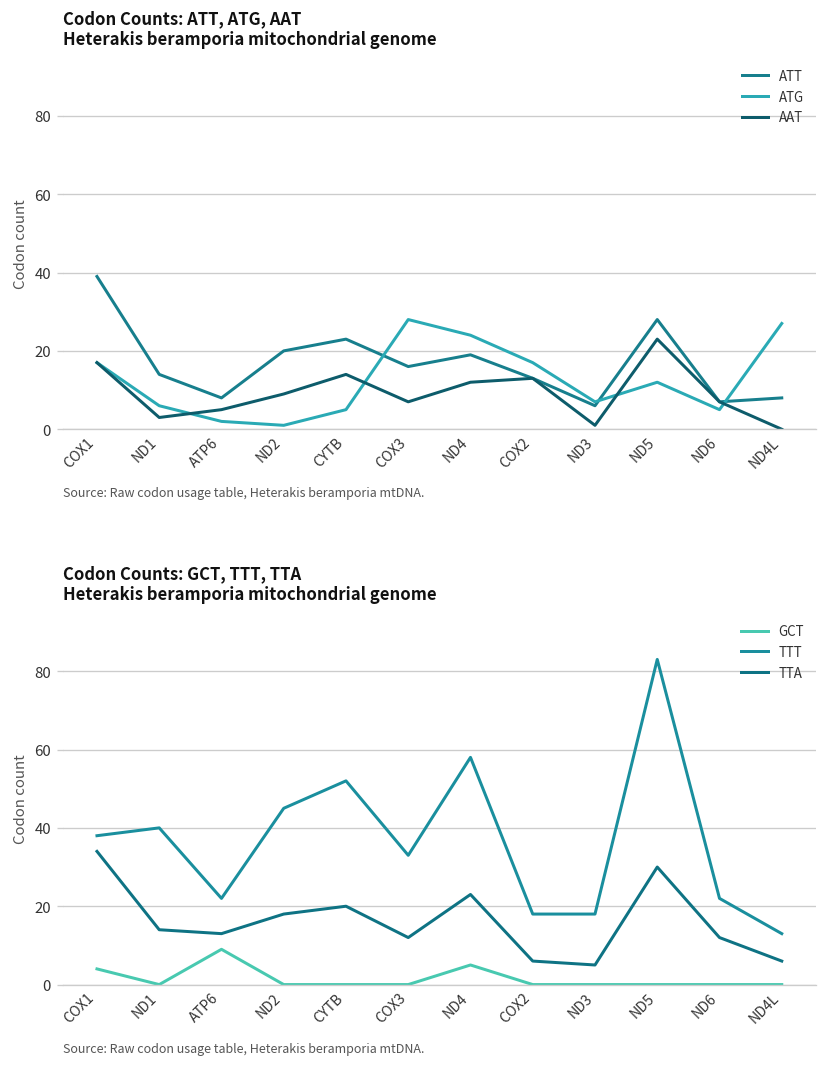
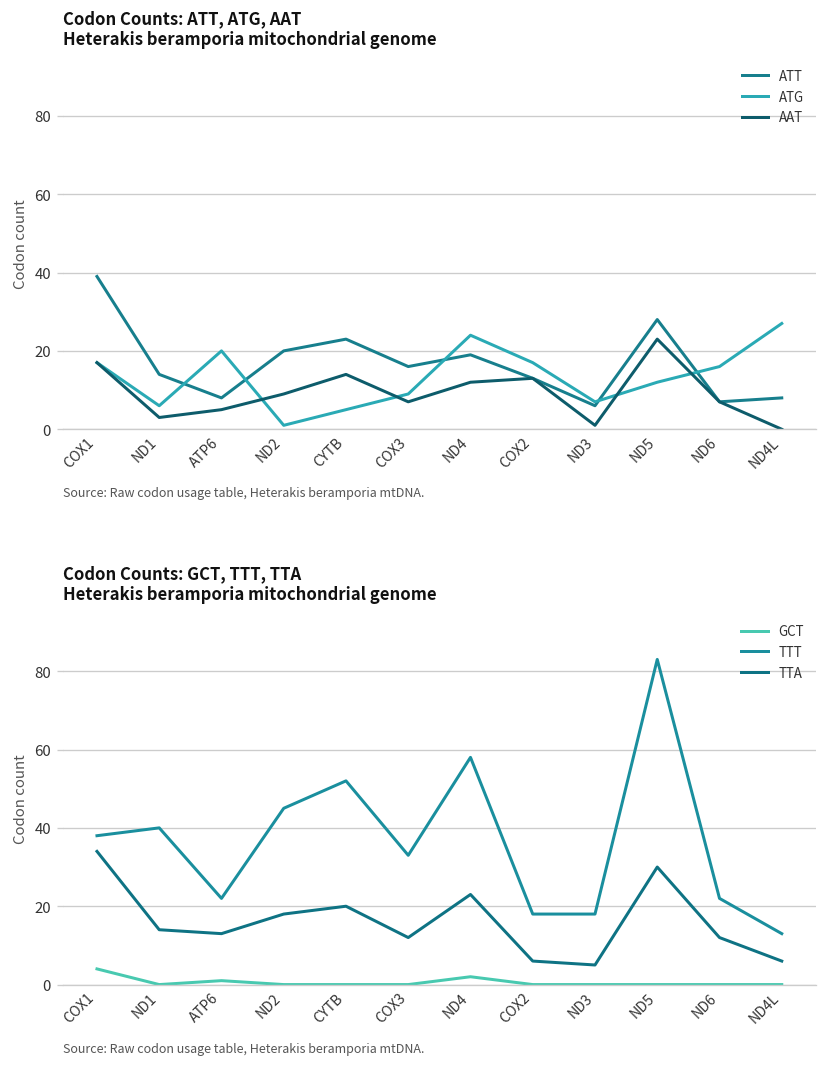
  {
    "Codon Counts: ATT, ATG, AAT Heterakis beramporia mitochondrial genome": {
      "ATG": {
        "ND1": 6,
-       "ATP6": 2,
+       "ATP6": 20,
        "ND2": 1,
        "CYTB": 5,
-       "COX3": 28,
+       "COX3": 9,
        "ND4": 24,
        "COX2": 17,
        "ND3": 7,
        "ND5": 12,
-       "ND6": 5,
+       "ND6": 16,
        "ND4L": 27
      }
    },
    "Codon Counts: GCT, TTT, TTA Heterakis beramporia mitochondrial genome": {
      "GCT": {
        "COX1": 4,
        "ND1": 0,
-       "ATP6": 9,
+       "ATP6": 1,
        "ND2": 0,
        "CYTB": 0,
        "COX3": 0,
-       "ND4": 5,
+       "ND4": 2,
        "COX2": 0,
        "ND3": 0,
        "ND5": 0,
        "ND6": 0,
        "ND4L": 0
      }
    }
  }
